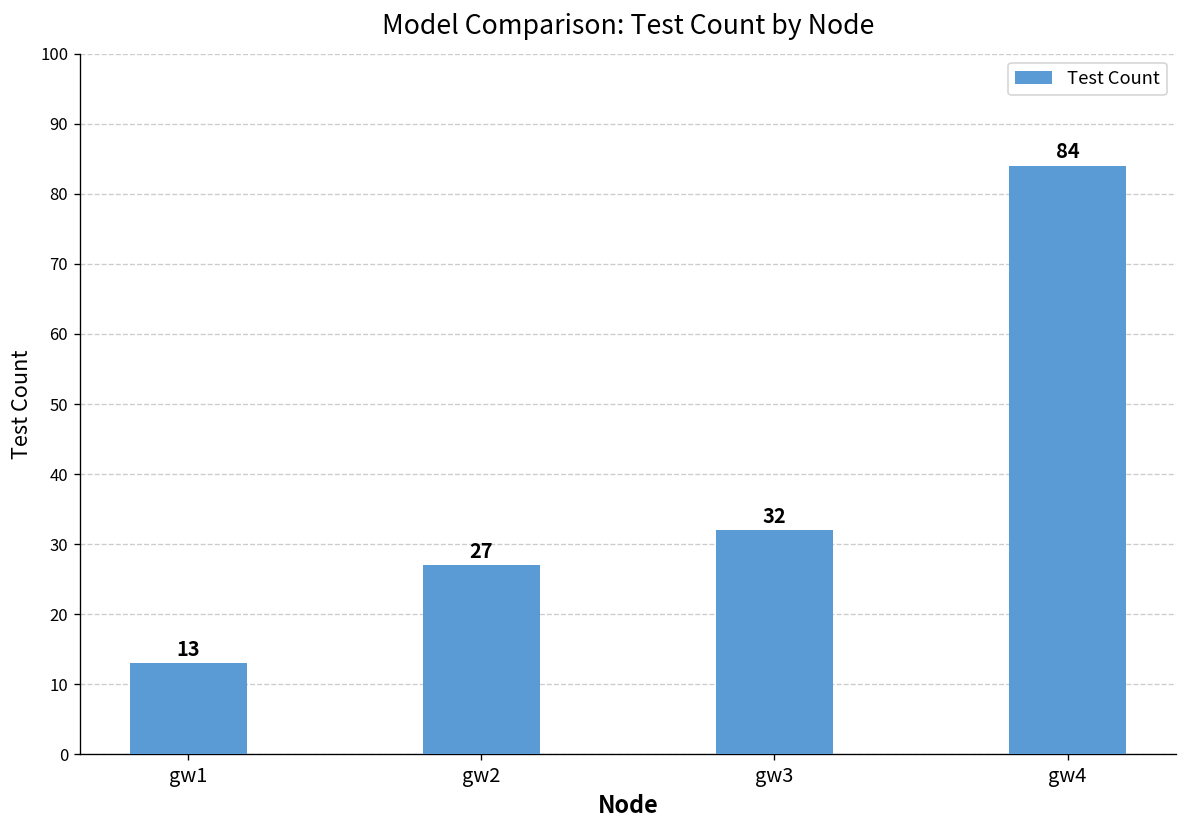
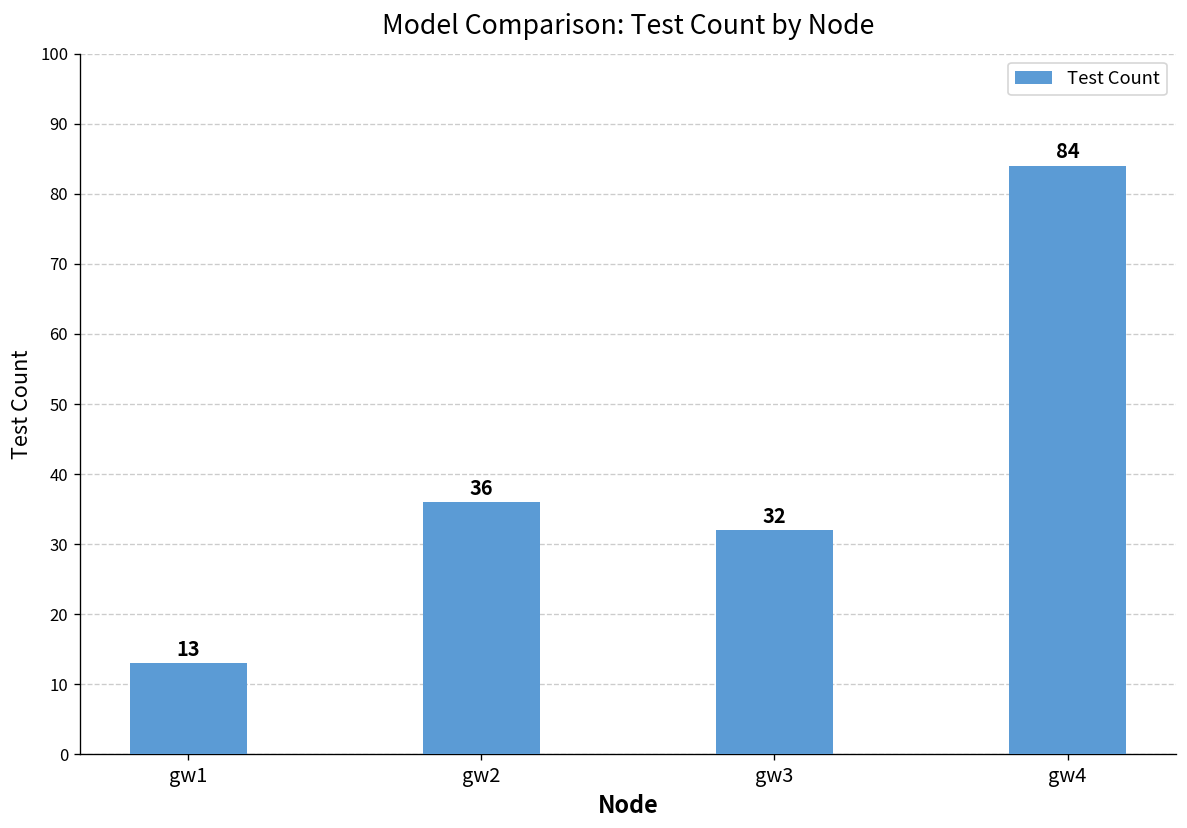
  {
    "gw1": 13,
-   "gw2": 27,
+   "gw2": 36,
    "gw3": 32,
    "gw4": 84
  }
